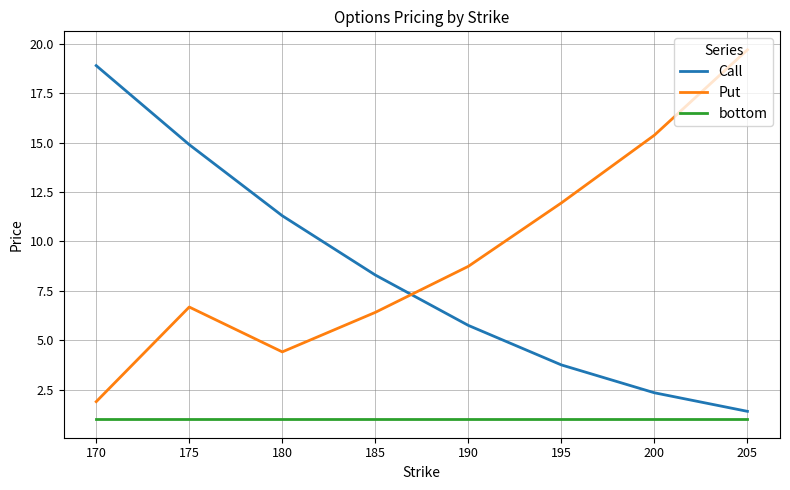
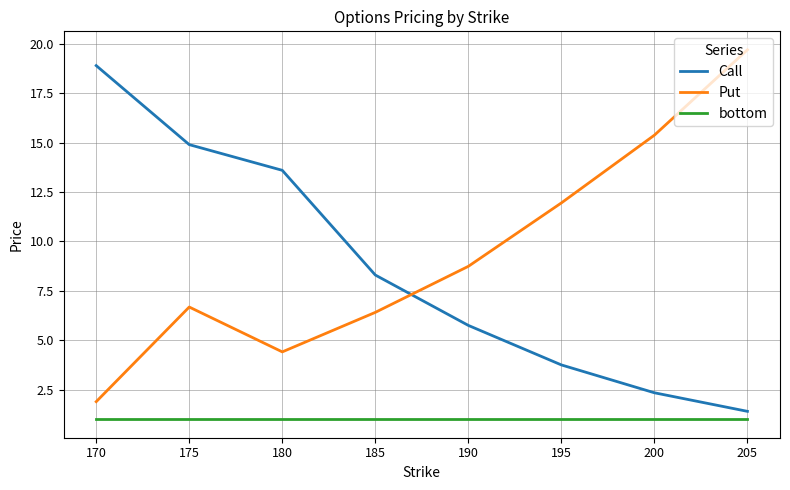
  {
    "Call": {
      "170": 18.9,
      "175": 14.9,
-     "180": 11.3,
+     "180": 13.6,
      "185": 8.3,
      "190": 5.8,
      "195": 3.8,
      "200": 2.3,
      "205": 1.4
    },
    "Put": {
      "170": 1.9,
      "175": 6.7,
      "180": 4.4,
      "185": 6.4,
      "190": 8.7,
      "195": 12.0,
      "200": 15.4
    },
    "bottom": {
      "170": 1.0,
      "175": 1.0,
      "180": 1.0,
      "185": 1.0,
      "190": 1.0,
      "195": 1.0,
      "200": 1.0,
      "205": 1.0
    }
  }
